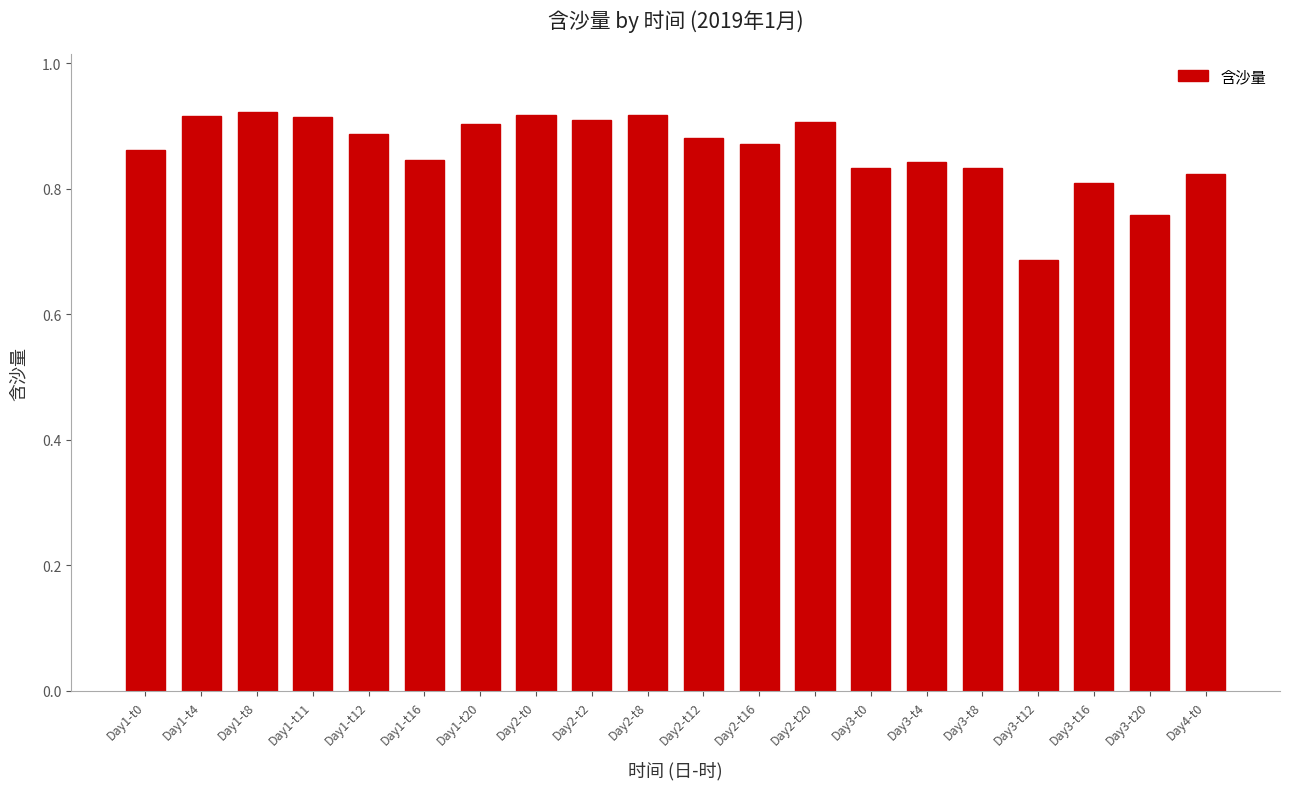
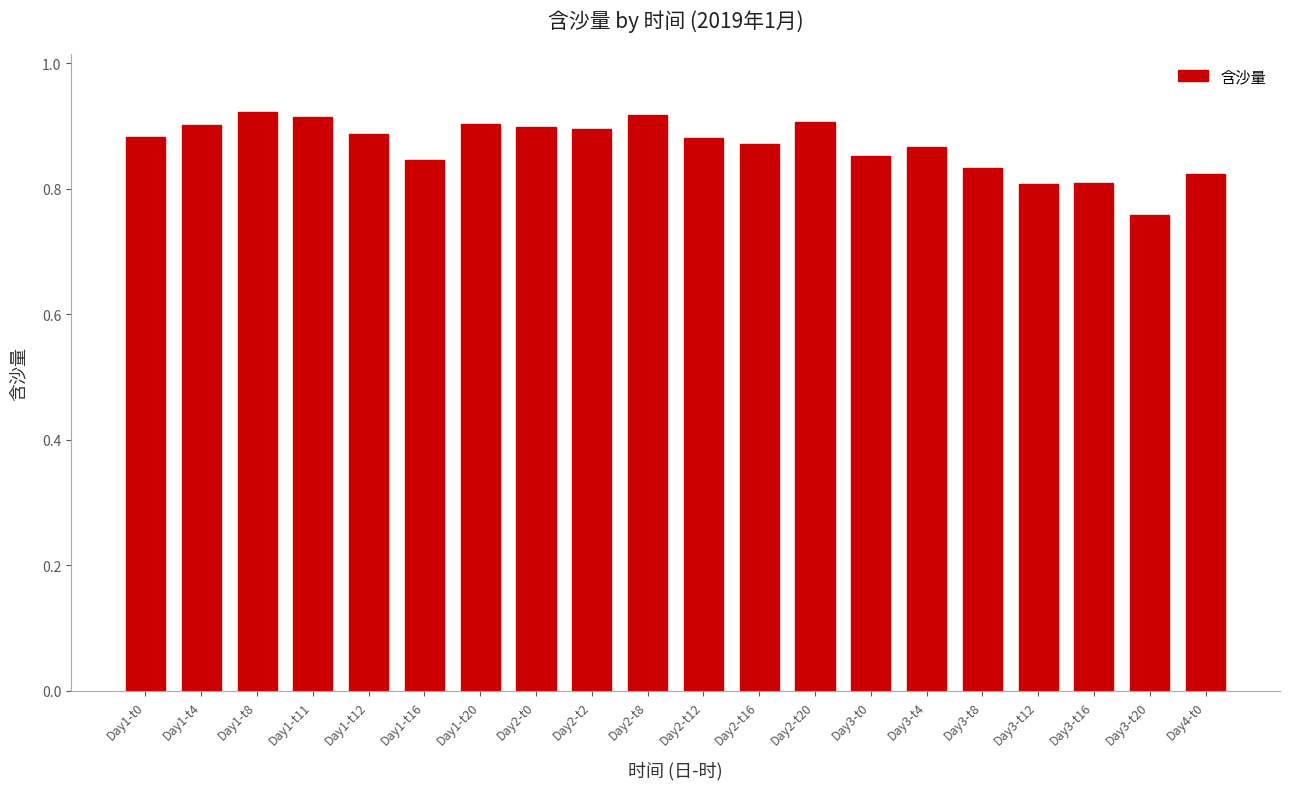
  {
-   "Day1-t0": 0.86,
-   "Day1-t4": 0.92,
+   "Day1-t0": 0.88,
+   "Day1-t4": 0.90,
    "Day1-t8": 0.92,
    "Day1-t11": 0.92,
    "Day1-t12": 0.89,
    "Day1-t16": 0.85,
    "Day1-t20": 0.90,
-   "Day2-t0": 0.92,
-   "Day2-t2": 0.91,
+   "Day2-t0": 0.90,
+   "Day2-t2": 0.90,
    "Day2-t8": 0.92,
    "Day2-t12": 0.88,
    "Day2-t16": 0.87,
    "Day2-t20": 0.91,
-   "Day3-t0": 0.83,
-   "Day3-t4": 0.84,
+   "Day3-t0": 0.85,
+   "Day3-t4": 0.87,
    "Day3-t8": 0.83,
-   "Day3-t12": 0.69,
+   "Day3-t12": 0.81,
    "Day3-t16": 0.81,
    "Day3-t20": 0.76,
    "Day4-t0": 0.82
  }
